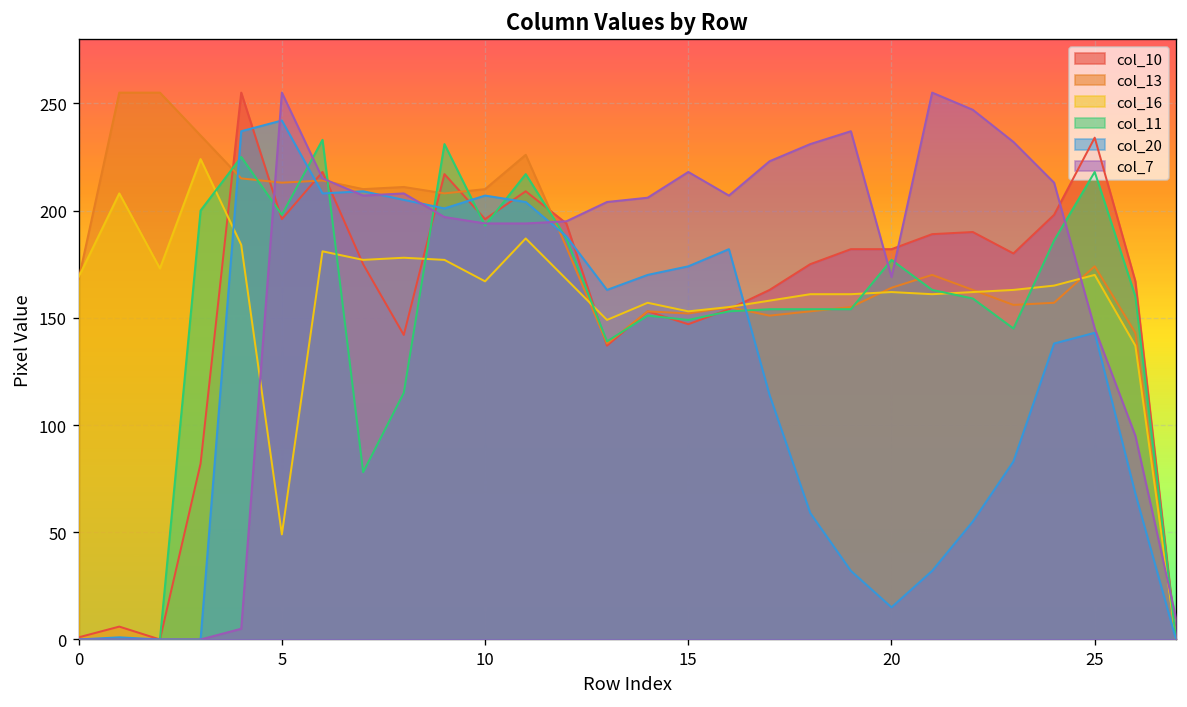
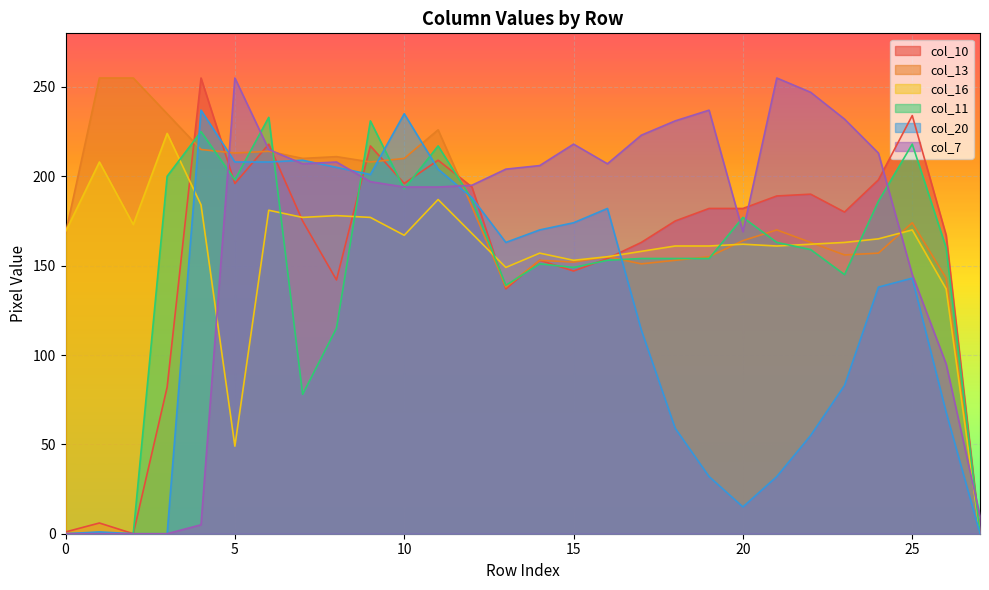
  {
    "col_16": {
      "5": 49,
      "10": 167,
      "20": 162,
      "25": 170
    },
    "col_11": {
      "5": 198,
      "15": 149,
      "20": 177
    },
    "col_20": {
-     "5": 242,
-     "10": 207,
+     "5": 208,
+     "10": 235,
      "15": 174,
      "20": 15,
      "25": 143
    },
    "col_7": {
      "5": 255,
      "15": 218,
      "20": 169,
      "25": 145
    }
  }
